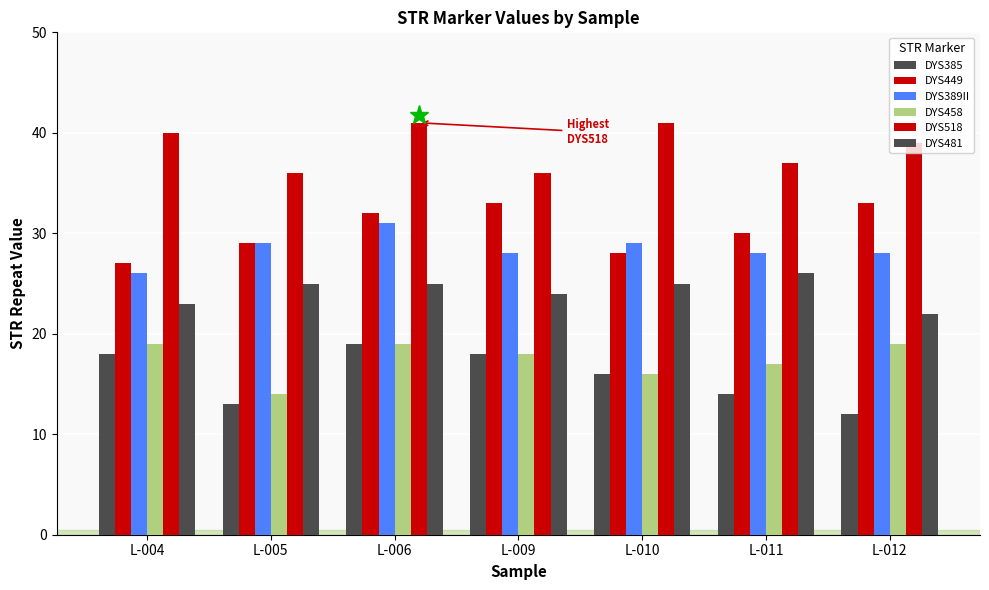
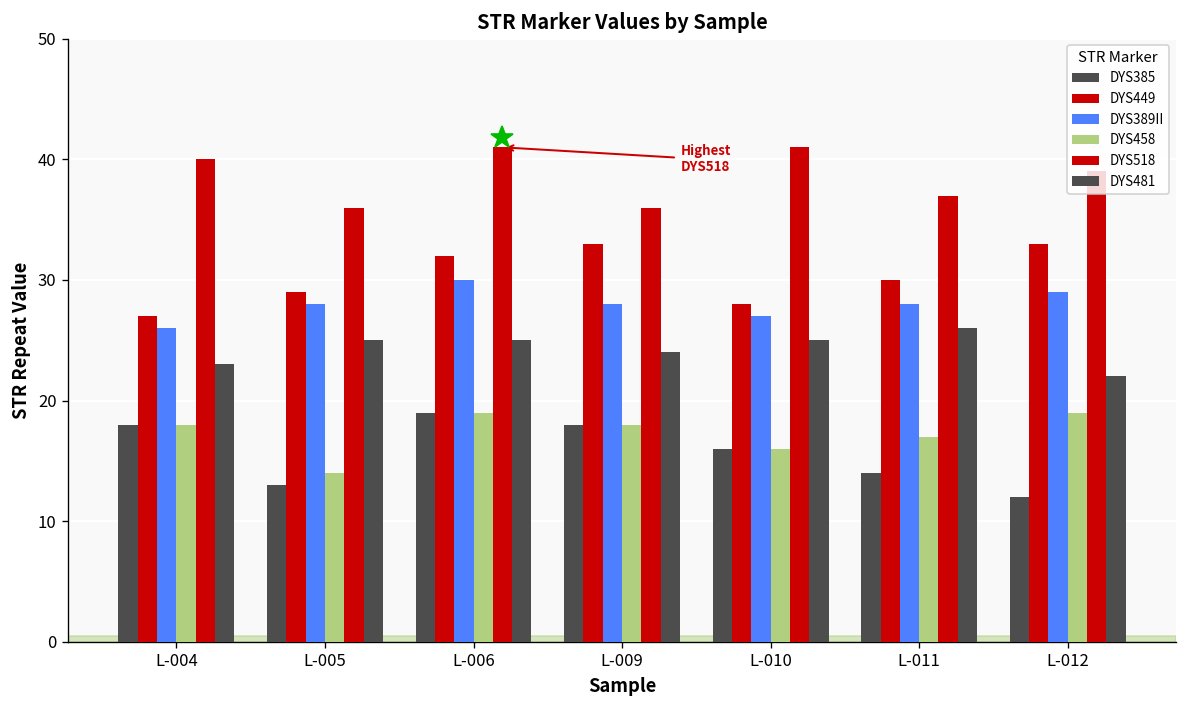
  {
    "DYS389II": {
      "L-004": 26,
-     "L-005": 29,
-     "L-006": 31,
+     "L-005": 28,
+     "L-006": 30,
      "L-009": 28,
-     "L-010": 29,
+     "L-010": 27,
      "L-011": 28,
-     "L-012": 28
+     "L-012": 29
    },
    "DYS458": {
-     "L-004": 19,
+     "L-004": 18,
      "L-005": 14,
      "L-006": 19,
      "L-009": 18,
      "L-010": 16,
      "L-011": 17,
      "L-012": 19
    }
  }
